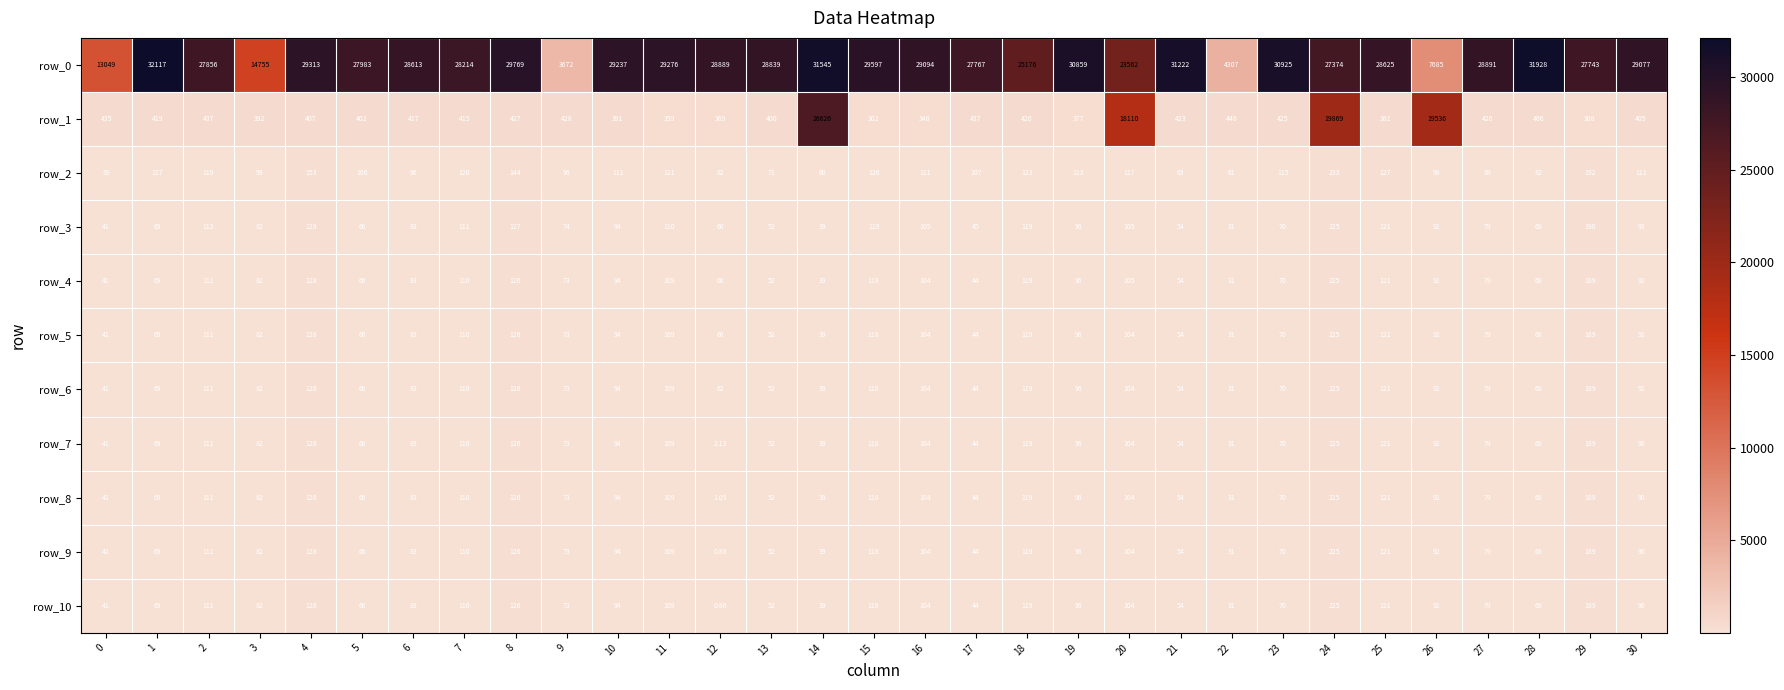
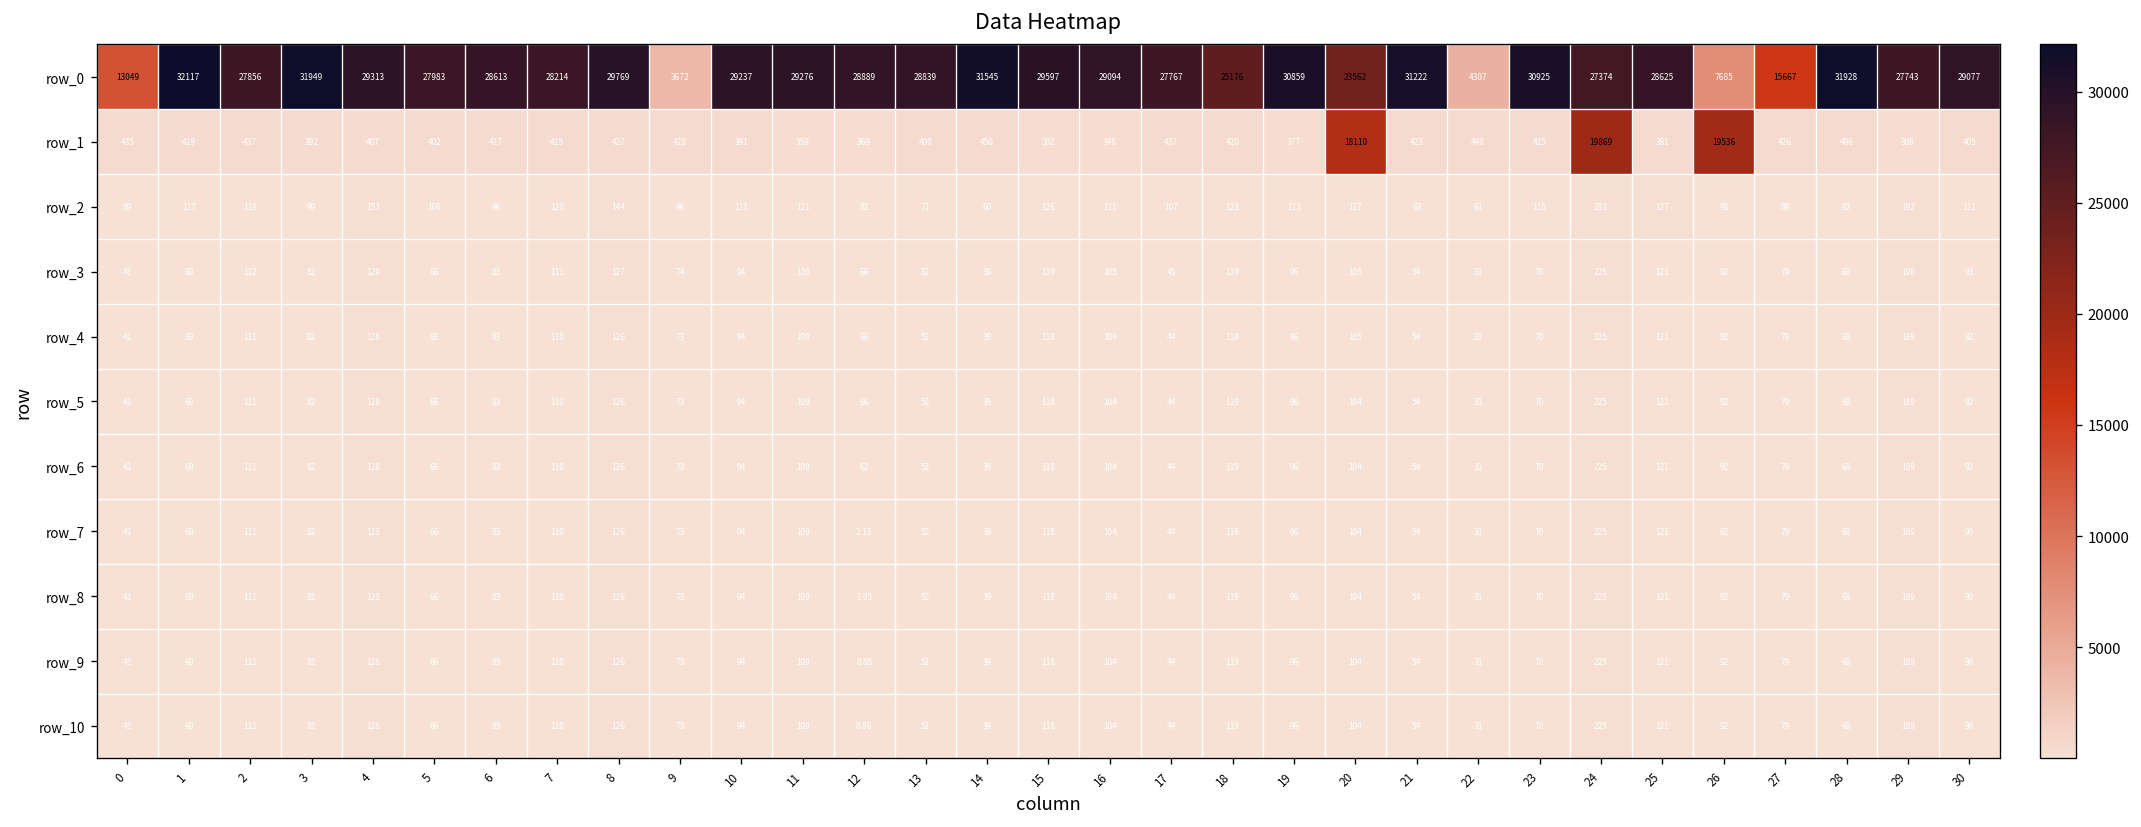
  {
    "row_0": {
      "0": 13049,
      "1": 32117,
      "2": 27856,
-     "3": 14755,
+     "3": 31949,
      "4": 29313,
      "5": 27983,
      "6": 28613,
      "7": 28214,
      "8": 29769,
      "9": 3672,
      "10": 29237,
      "11": 29276,
      "12": 28889,
      "13": 28839,
      "14": 31545,
      "15": 29597,
      "16": 29094,
      "17": 27767,
      "18": 25176,
      "19": 30859,
      "20": 23562,
      "21": 31222,
      "22": 4307,
      "23": 30925,
      "24": 27374,
      "25": 28625,
      "26": 7685,
-     "27": 28891,
+     "27": 15667,
      "28": 31928,
      "29": 27743,
      "30": 29077
    },
    "row_1": {
      "0": 435,
      "1": 419,
      "2": 437,
      "3": 392,
      "4": 407,
      "5": 402,
      "6": 417,
      "7": 415,
      "8": 427,
      "9": 428,
      "10": 391,
      "13": 400,
-     "14": 26626,
+     "14": 450,
      "17": 437,
      "18": 420,
      "20": 18110,
      "21": 423,
      "22": 448,
      "23": 425,
      "24": 19869,
      "25": 381,
      "26": 19536,
      "27": 426,
      "28": 406,
      "30": 405
    }
  }
